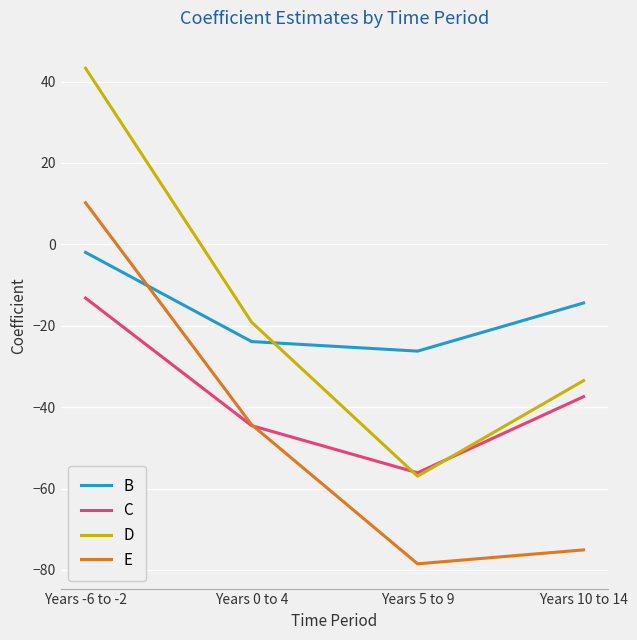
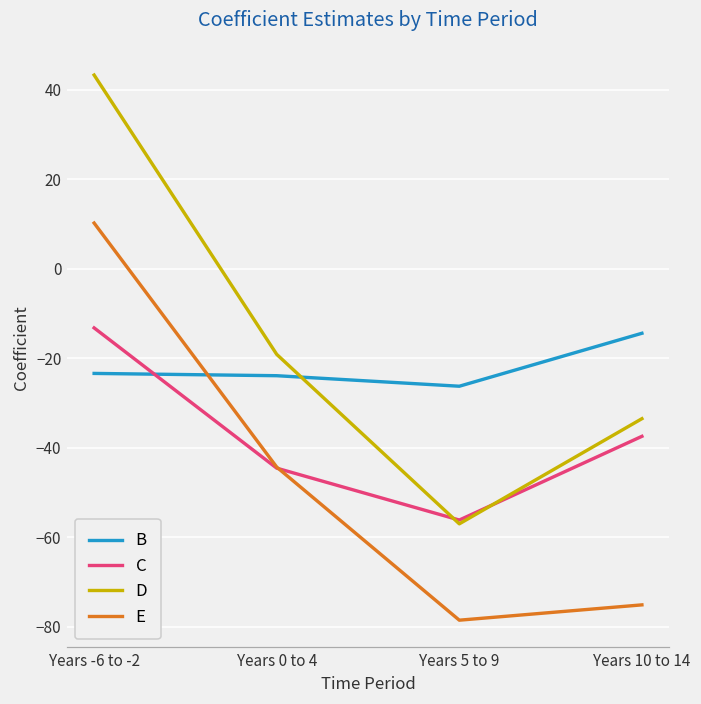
  {
    "B": {
-     "Years -6 to -2": -2,
+     "Years -6 to -2": -23,
      "Years 0 to 4": -24,
      "Years 5 to 9": -26,
      "Years 10 to 14": -14
    },
    "C": {
      "Years -6 to -2": -13,
      "Years 5 to 9": -56,
      "Years 10 to 14": -37
    },
    "D": {
      "Years -6 to -2": 43,
      "Years 0 to 4": -19,
      "Years 5 to 9": -57,
      "Years 10 to 14": -33
    },
    "E": {
      "Years -6 to -2": 10,
      "Years 5 to 9": -78,
      "Years 10 to 14": -75
    }
  }
